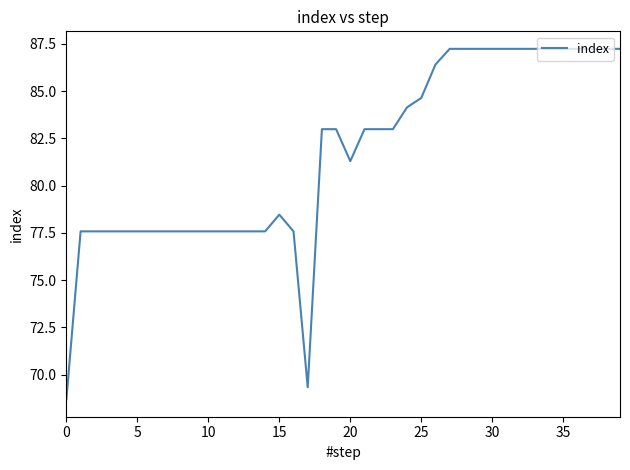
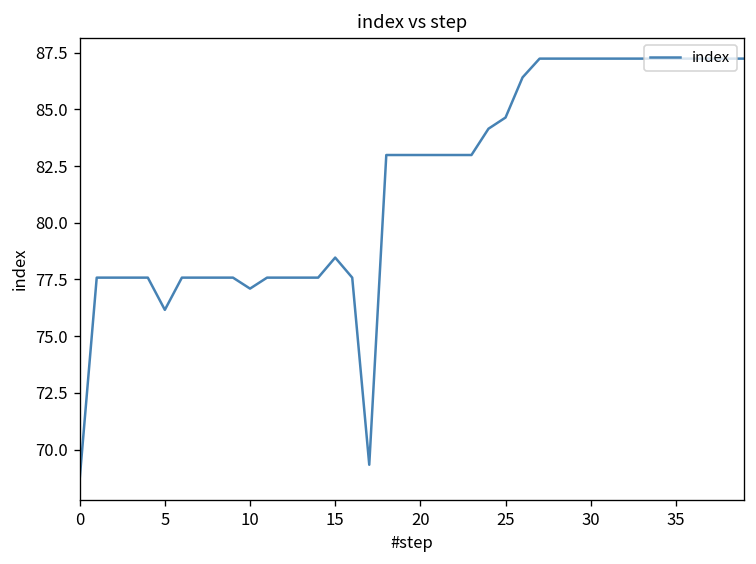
  {
    "0": 68.7,
-   "5": 77.6,
-   "10": 77.6,
+   "5": 76.2,
+   "10": 77.1,
    "15": 78.5,
-   "20": 81.3,
+   "20": 83.0,
    "25": 84.6,
    "30": 87.2
  }
